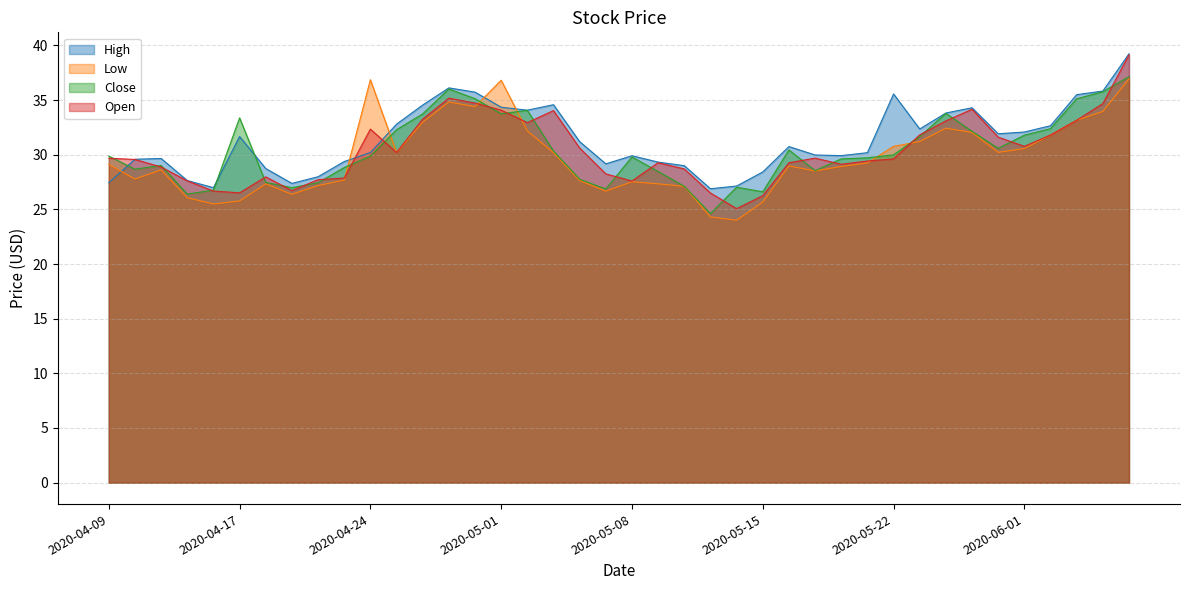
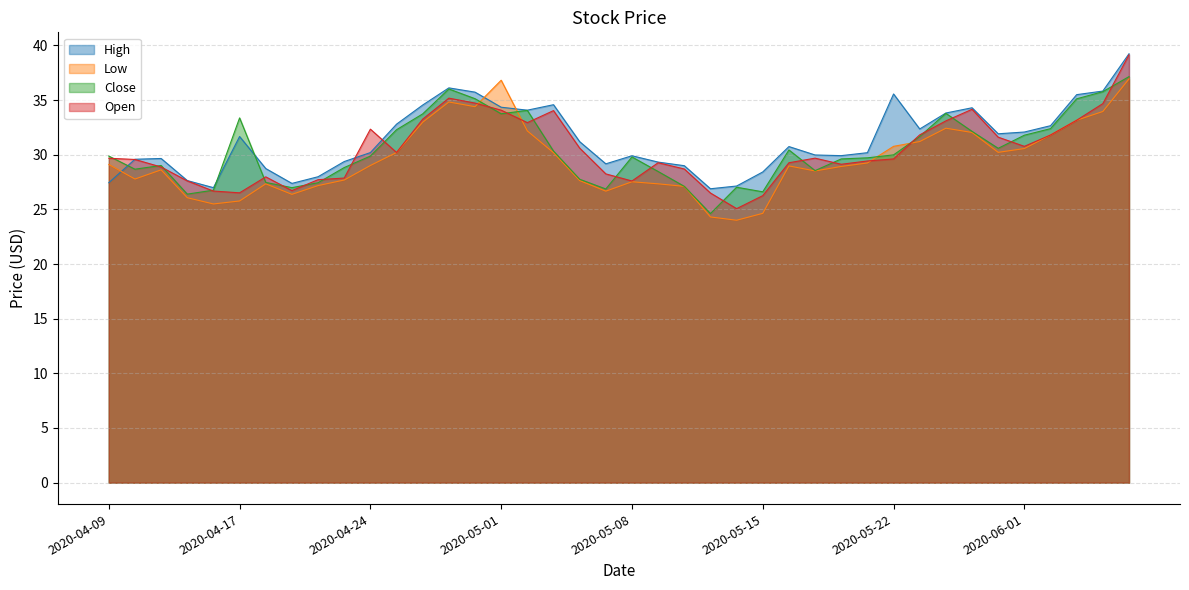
  {
    "High": {
      "2020-04-09": 27.4,
      "2020-04-17": 31.7,
      "2020-04-24": 30.2,
      "2020-05-01": 34.3,
      "2020-05-15": 28.4,
      "2020-05-22": 35.6,
      "2020-06-01": 32.1
    },
    "Low": {
      "2020-04-09": 29.1,
      "2020-04-17": 25.8,
-     "2020-04-24": 36.9,
+     "2020-04-24": 29.0,
      "2020-05-01": 36.8,
-     "2020-05-15": 25.7,
+     "2020-05-15": 24.6,
      "2020-05-22": 30.8
    },
    "Close": {
      "2020-04-17": 33.4,
      "2020-04-24": 29.9,
      "2020-05-01": 33.8,
      "2020-05-15": 26.6,
      "2020-05-22": 30.0,
      "2020-06-01": 31.8
    },
    "Open": {
      "2020-04-17": 26.5,
      "2020-04-24": 32.3,
      "2020-05-01": 34.1,
      "2020-05-15": 26.3,
      "2020-05-22": 29.6
    }
  }
